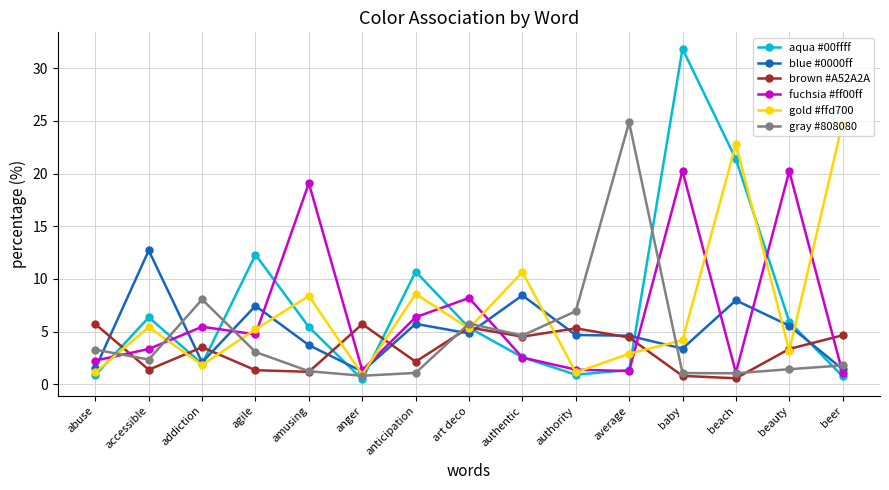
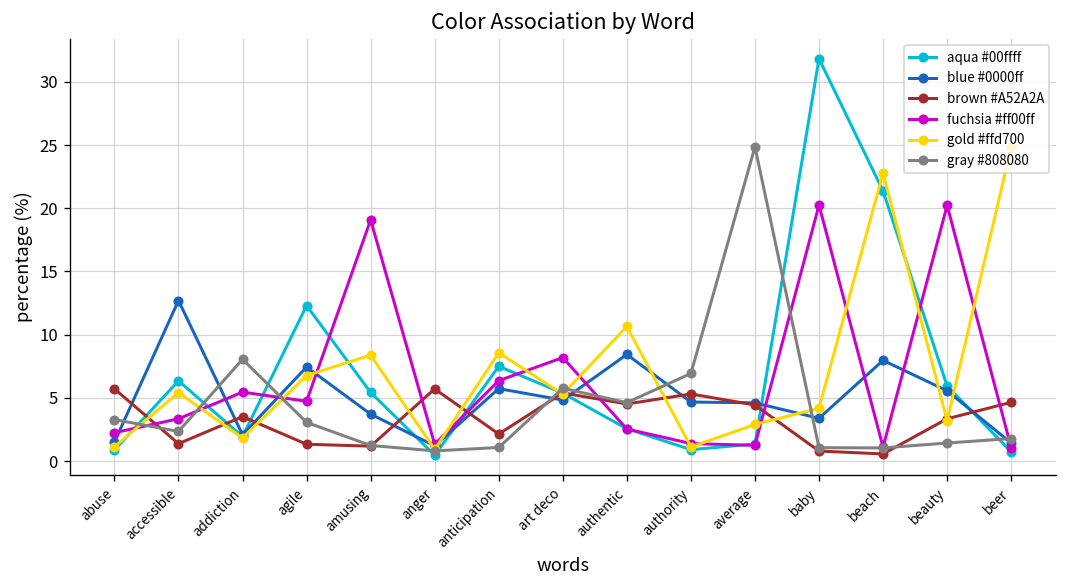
  {
    "aqua #00ffff": {
      "abuse": 0.9,
      "accessible": 6.4,
      "agile": 12.3,
      "amusing": 5.4,
      "anger": 0.5,
-     "anticipation": 10.7,
+     "anticipation": 7.5,
      "baby": 31.8,
      "beach": 21.4,
      "beauty": 5.9,
      "beer": 0.7
    },
    "blue #0000ff": {
      "abuse": 1.5,
      "accessible": 12.7,
      "agile": 7.4,
      "amusing": 3.7,
      "anticipation": 5.7,
      "art deco": 4.8,
      "authentic": 8.4,
      "authority": 4.7,
      "baby": 3.4,
      "beach": 8.0,
      "beauty": 5.6,
      "beer": 1.4
    },
    "brown #A52A2A": {
      "abuse": 5.7,
      "accessible": 1.4,
      "addiction": 3.5,
      "agile": 1.3,
      "anger": 5.7,
      "anticipation": 2.1,
      "authority": 5.3,
      "baby": 0.8,
      "beach": 0.6,
      "beer": 4.6
    },
    "fuchsia #ff00ff": {
      "abuse": 2.2,
      "accessible": 3.3,
      "addiction": 5.5,
      "agile": 4.7,
      "amusing": 19.1,
      "anticipation": 6.4,
      "art deco": 8.2,
      "authority": 1.4,
      "baby": 20.3,
      "beauty": 20.2,
      "beer": 1.1
    },
    "gold #ffd700": {
      "abuse": 1.1,
      "accessible": 5.4,
-     "agile": 5.2,
+     "agile": 6.8,
      "amusing": 8.4,
      "anticipation": 8.6,
      "authentic": 10.7,
      "average": 2.9,
      "baby": 4.2,
      "beach": 22.8
    },
    "gray #808080": {
      "abuse": 3.3,
      "accessible": 2.3,
      "addiction": 8.1,
      "agile": 3.1,
      "anticipation": 1.1,
      "art deco": 5.8,
      "authority": 6.9,
      "average": 24.9,
      "baby": 1.1,
      "beauty": 1.4,
      "beer": 1.8
    }
  }
